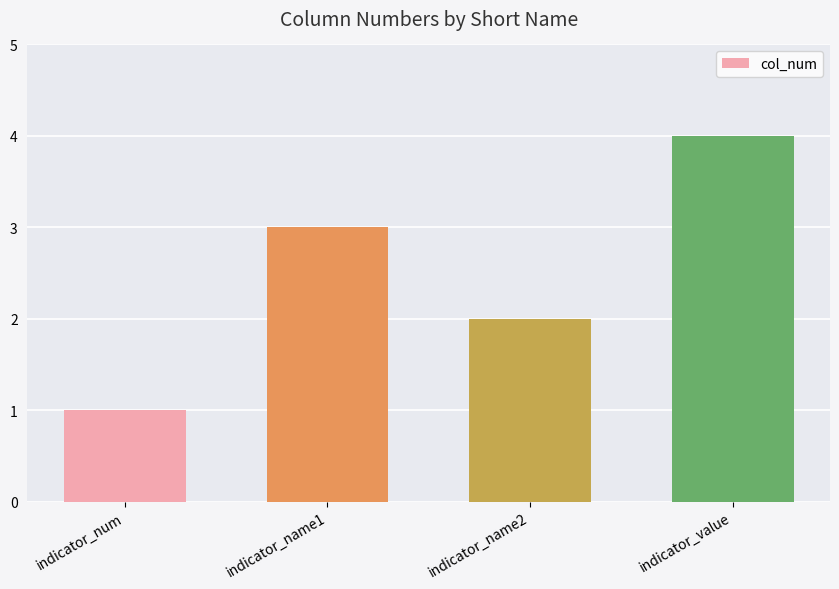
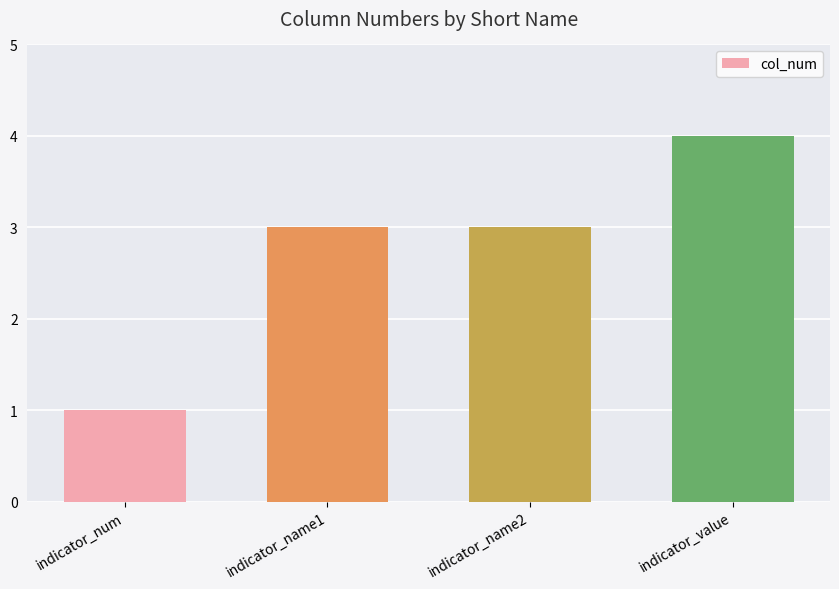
  {
    "indicator_num": 1,
    "indicator_name1": 3,
-   "indicator_name2": 2,
+   "indicator_name2": 3,
    "indicator_value": 4
  }
